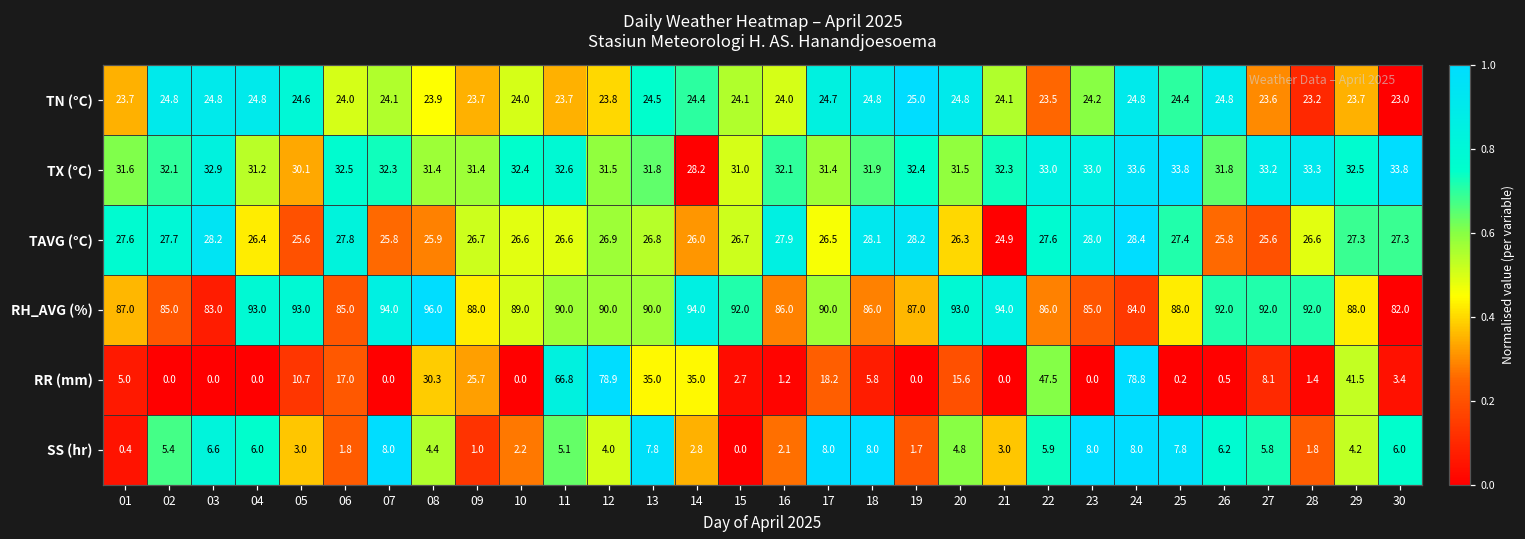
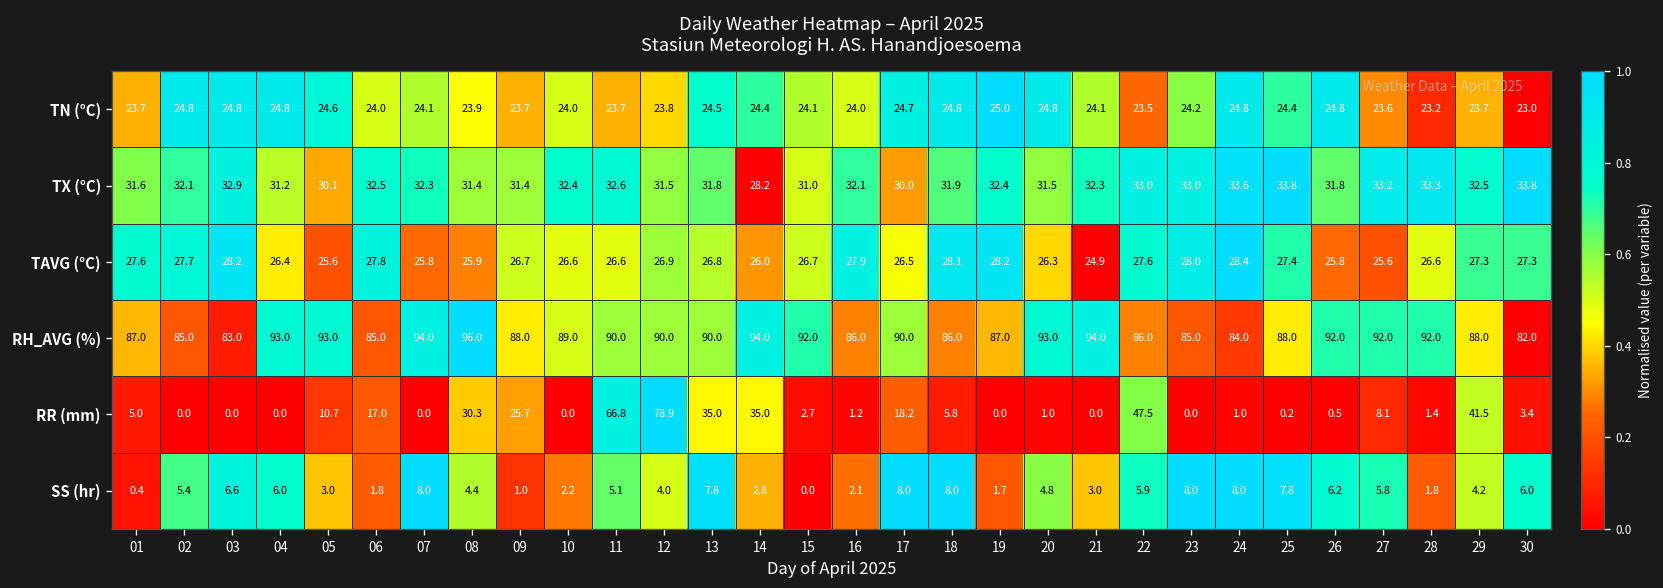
  {
    "TN (°C)": {
      "01": 23.7,
      "02": 24.8,
      "03": 24.8,
      "04": 24.8,
      "05": 24.6,
      "06": 24.0,
      "07": 24.1,
      "08": 23.9,
      "09": 23.7,
      "10": 24.0,
      "11": 23.7,
      "12": 23.8,
      "13": 24.5,
      "14": 24.4,
      "15": 24.1,
      "16": 24.0,
      "17": 24.7,
      "18": 24.8,
      "19": 25.0,
      "20": 24.8,
      "21": 24.1,
      "22": 23.5,
      "23": 24.2,
      "24": 24.8,
      "25": 24.4,
      "26": 24.8,
      "27": 23.6,
      "29": 23.7,
      "30": 23.0
    },
    "TX (°C)": {
      "01": 31.6,
      "02": 32.1,
      "03": 32.9,
      "04": 31.2,
      "05": 30.1,
      "06": 32.5,
      "07": 32.3,
      "08": 31.4,
      "09": 31.4,
      "10": 32.4,
      "11": 32.6,
      "12": 31.5,
      "13": 31.8,
      "14": 28.2,
      "15": 31.0,
      "16": 32.1,
-     "17": 31.4,
+     "17": 30.0,
      "18": 31.9,
      "19": 32.4,
      "20": 31.5,
      "21": 32.3,
      "22": 33.0,
      "23": 33.0,
      "24": 33.6,
      "25": 33.8,
      "26": 31.8,
      "27": 33.2,
      "28": 33.3,
      "29": 32.5,
      "30": 33.8
    },
    "TAVG (°C)": {
      "01": 27.6,
      "02": 27.7,
      "03": 28.2,
      "04": 26.4,
      "05": 25.6,
      "06": 27.8,
      "07": 25.8,
      "08": 25.9,
      "09": 26.7,
      "10": 26.6,
      "11": 26.6,
      "12": 26.9,
      "13": 26.8,
      "14": 26.0,
      "15": 26.7,
      "16": 27.9,
      "17": 26.5,
      "18": 28.1,
      "19": 28.2,
      "20": 26.3,
      "21": 24.9,
      "22": 27.6,
      "23": 28.0,
      "24": 28.4,
      "25": 27.4,
      "26": 25.8,
      "27": 25.6,
      "28": 26.6,
      "29": 27.3,
      "30": 27.3
    },
    "RH_AVG (%)": {
      "01": 87.0,
      "02": 85.0,
      "03": 83.0,
      "04": 93.0,
      "05": 93.0,
      "06": 85.0,
      "07": 94.0,
      "08": 96.0,
      "09": 88.0,
      "10": 89.0,
      "11": 90.0,
      "12": 90.0,
      "13": 90.0,
      "14": 94.0,
      "15": 92.0,
      "16": 86.0,
      "17": 90.0,
      "18": 86.0,
      "19": 87.0,
      "20": 93.0,
      "21": 94.0,
      "22": 86.0,
      "23": 85.0,
      "24": 84.0,
      "25": 88.0,
      "26": 92.0,
      "27": 92.0,
      "28": 92.0,
      "29": 88.0,
      "30": 82.0
    },
    "RR (mm)": {
      "01": 5.0,
      "02": 0.0,
      "03": 0.0,
      "04": 0.0,
      "05": 10.7,
      "06": 17.0,
      "07": 0.0,
      "08": 30.3,
      "09": 25.7,
      "10": 0.0,
      "11": 66.8,
      "12": 78.9,
      "13": 35.0,
      "14": 35.0,
      "15": 2.7,
      "16": 1.2,
      "17": 18.2,
      "18": 5.8,
      "19": 0.0,
-     "20": 15.6,
+     "20": 1.0,
      "21": 0.0,
      "22": 47.5,
      "23": 0.0,
-     "24": 78.8,
+     "24": 1.0,
      "25": 0.2,
      "26": 0.5,
      "27": 8.1,
      "28": 1.4,
      "29": 41.5,
      "30": 3.4
    },
    "SS (hr)": {
      "01": 0.4,
      "02": 5.4,
      "03": 6.6,
      "04": 6.0,
      "05": 3.0,
      "06": 1.8,
      "07": 8.0,
      "08": 4.4,
      "09": 1.0,
      "10": 2.2,
      "11": 5.1,
      "12": 4.0,
      "13": 7.8,
      "14": 2.8,
      "15": 0.0,
      "16": 2.1,
      "17": 8.0,
      "18": 8.0,
      "19": 1.7,
      "20": 4.8,
      "21": 3.0,
      "22": 5.9,
      "23": 8.0,
      "24": 8.0,
      "25": 7.8,
      "26": 6.2,
      "27": 5.8,
      "28": 1.8,
      "29": 4.2,
      "30": 6.0
    }
  }
